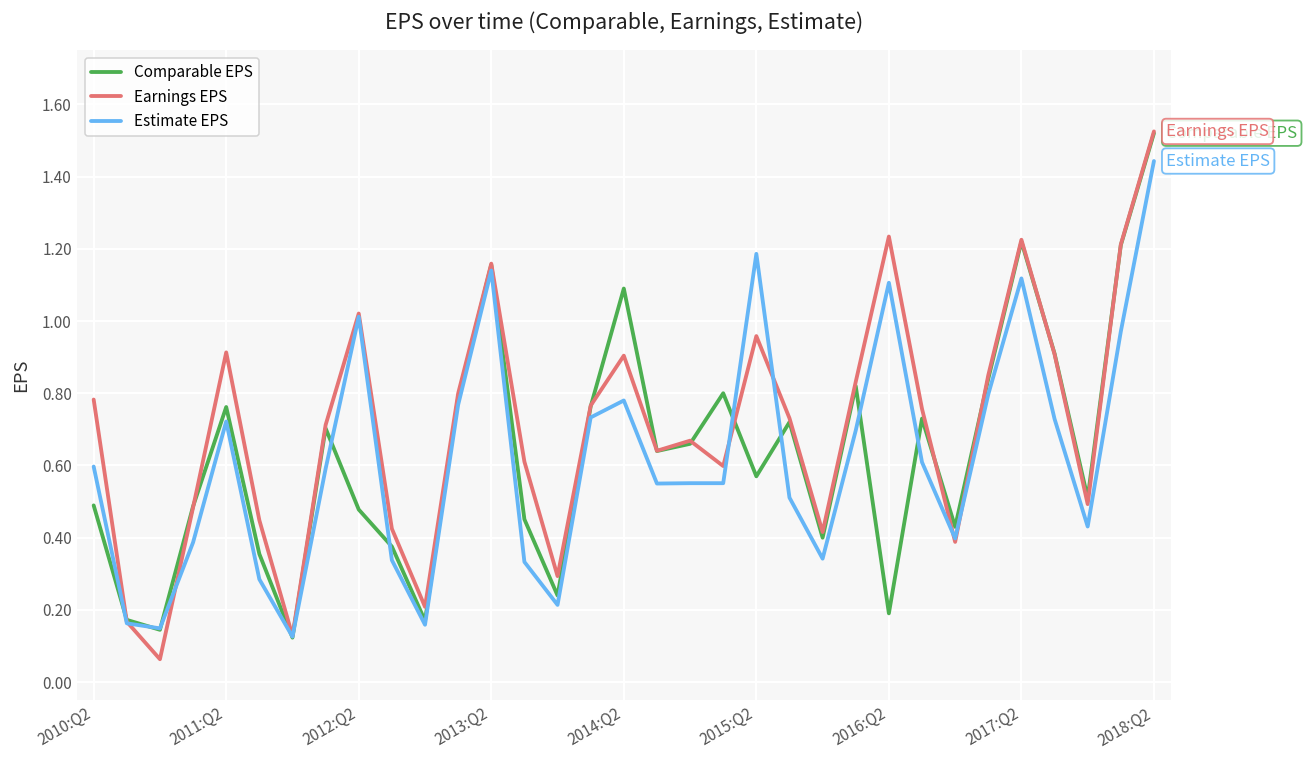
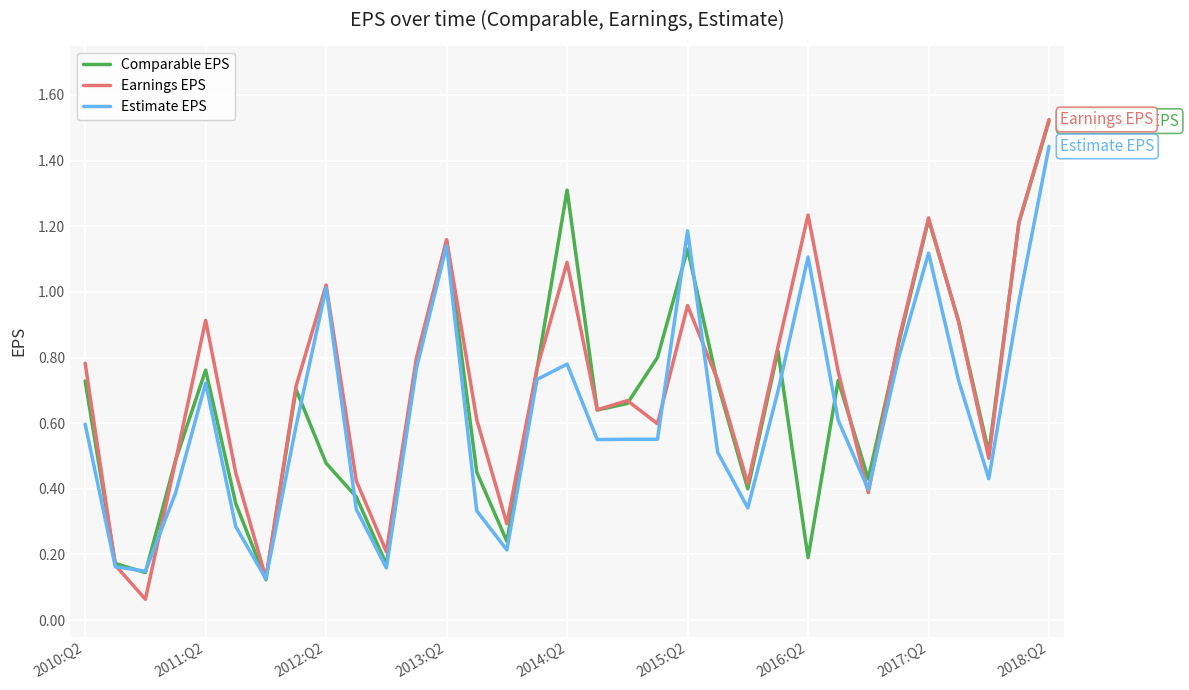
  {
    "Comparable EPS": {
-     "2010:Q2": 0.49,
+     "2010:Q2": 0.73,
      "2011:Q2": 0.76,
      "2012:Q2": 0.48,
-     "2014:Q2": 1.09,
-     "2015:Q2": 0.57,
+     "2014:Q2": 1.31,
+     "2015:Q2": 1.13,
      "2016:Q2": 0.19
    },
    "Earnings EPS": {
      "2010:Q2": 0.78,
      "2011:Q2": 0.91,
      "2012:Q2": 1.02,
-     "2014:Q2": 0.90,
+     "2014:Q2": 1.09,
      "2015:Q2": 0.96,
      "2016:Q2": 1.23
    },
    "Estimate EPS": {
      "2010:Q2": 0.60,
      "2011:Q2": 0.72,
      "2012:Q2": 1.01,
      "2013:Q2": 1.14,
      "2014:Q2": 0.78,
      "2015:Q2": 1.19,
      "2016:Q2": 1.11,
      "2017:Q2": 1.12,
      "2018:Q2": 1.44
    }
  }
